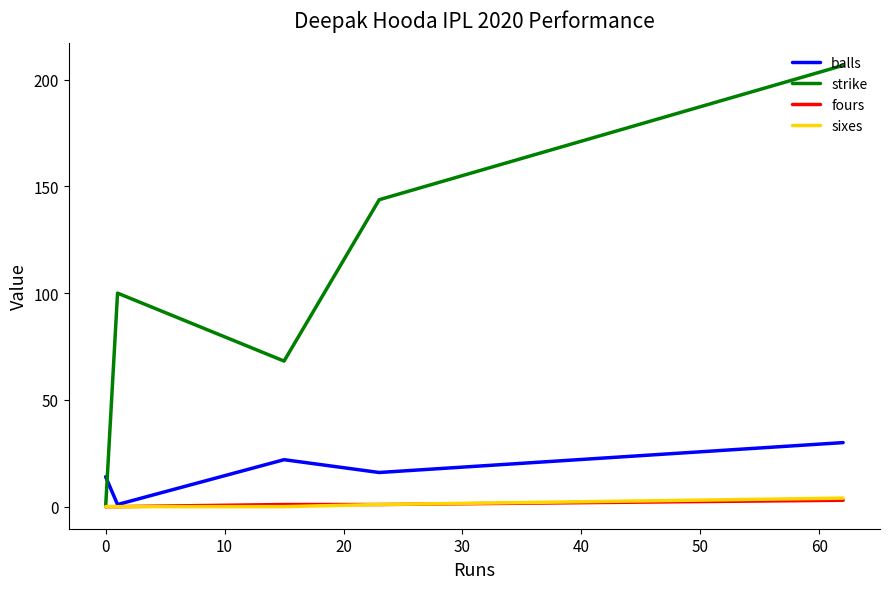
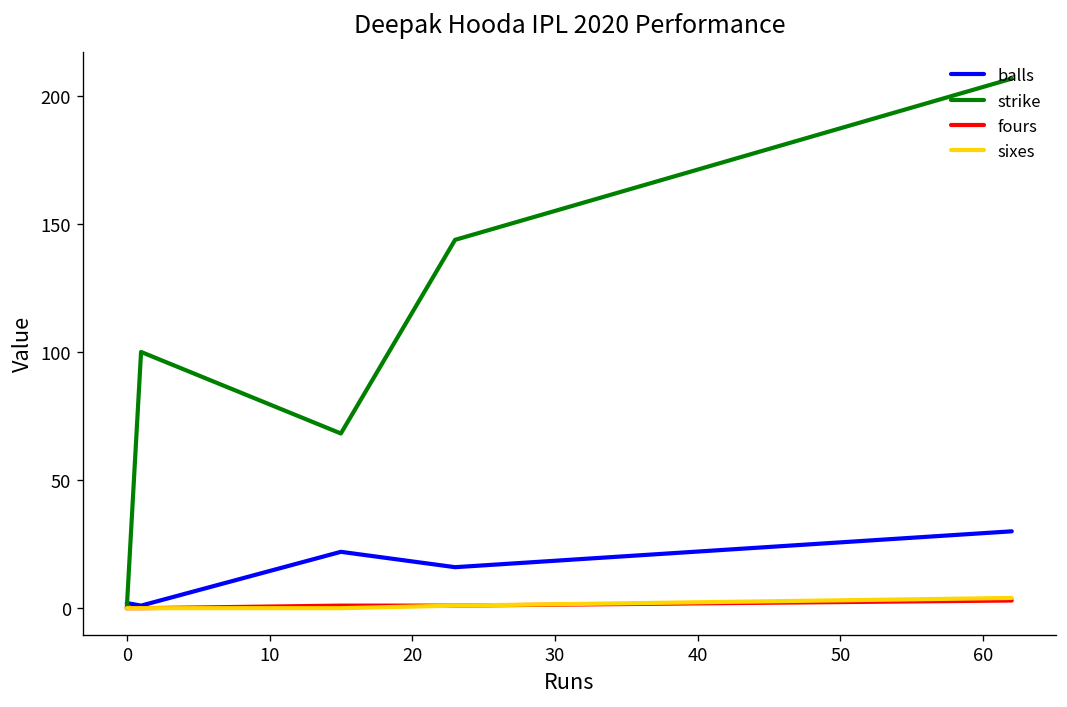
  {
    "balls": {
-     "0": 14
+     "0": 2
    }
  }
